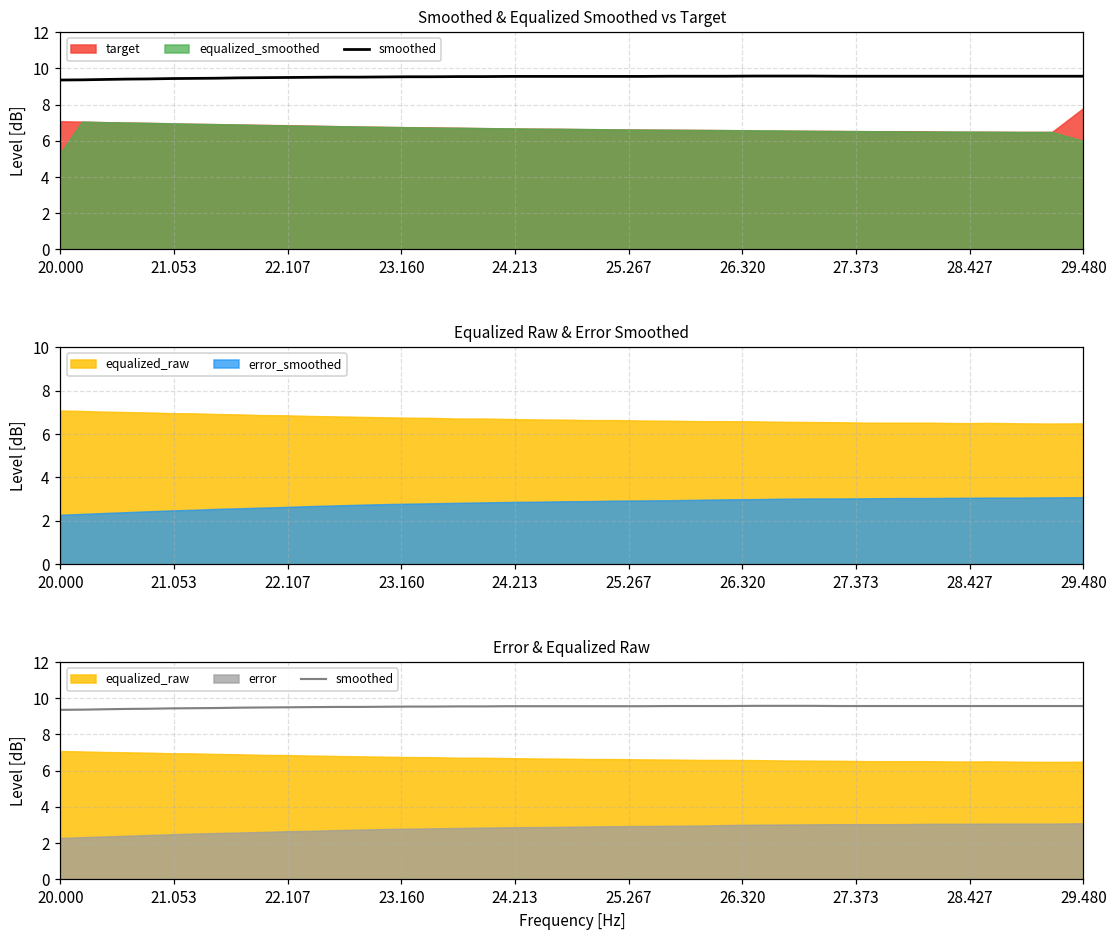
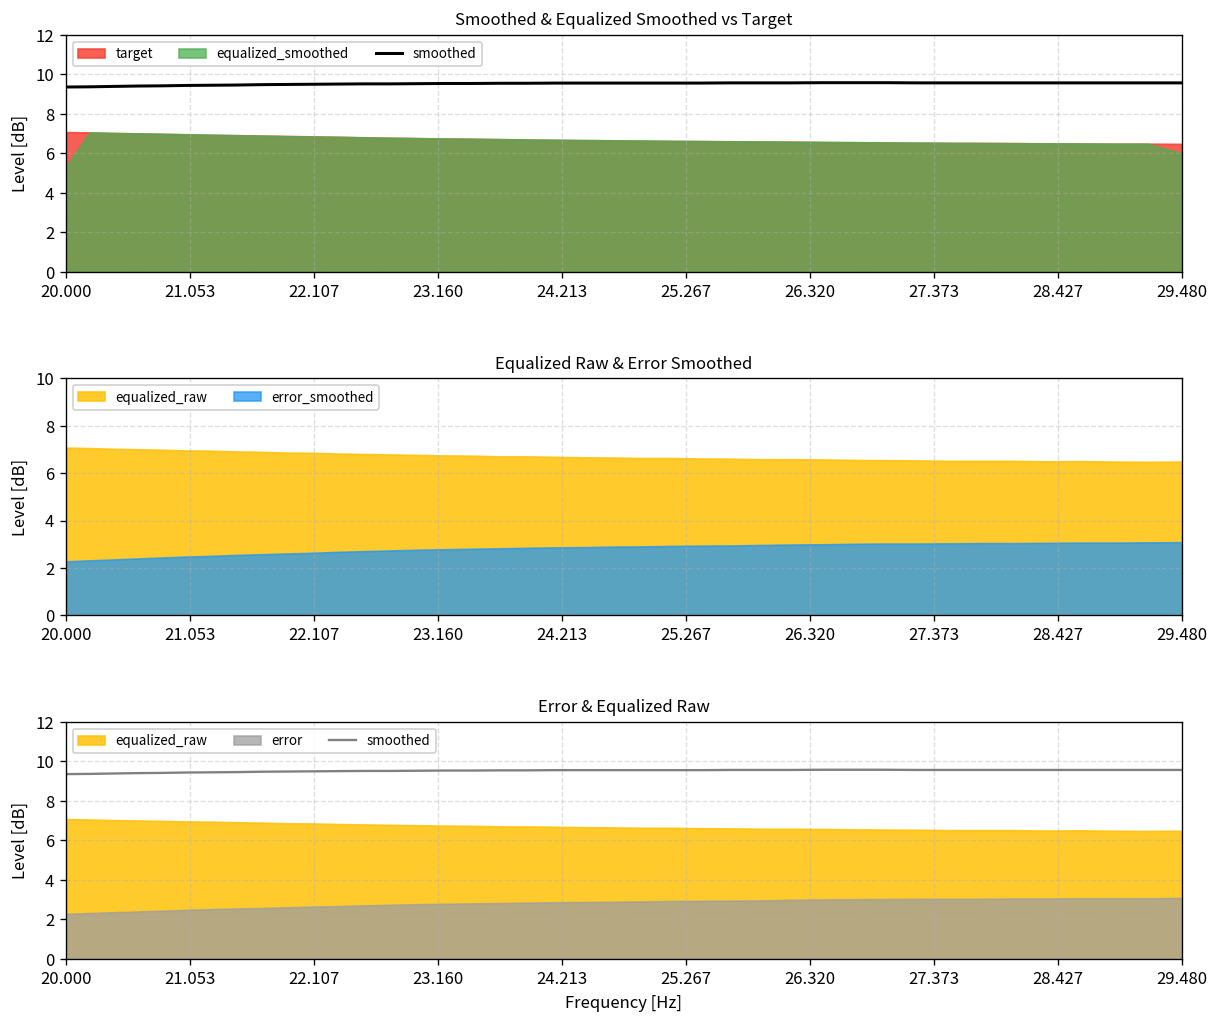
  {
    "Smoothed & Equalized Smoothed vs Target": {
      "target": {
        "20.000": 7.1,
-       "29.480": 7.8
+       "29.480": 6.5
      },
      "equalized_smoothed": {
        "20.000": 5.3,
        "29.480": 6.0
      }
    }
  }
